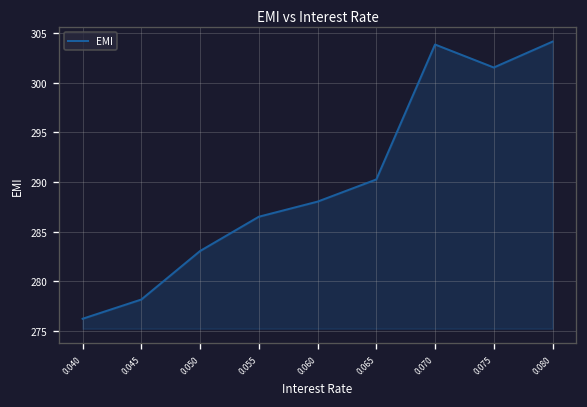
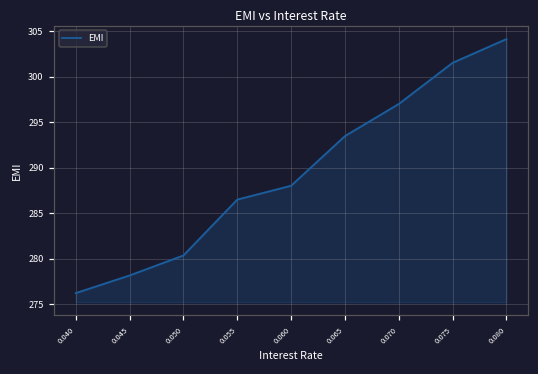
  {
    "0.040": 276,
    "0.045": 278,
-   "0.050": 283,
+   "0.050": 280,
    "0.055": 287,
    "0.060": 288,
-   "0.065": 290,
-   "0.070": 304,
+   "0.065": 293,
+   "0.070": 297,
    "0.075": 302,
    "0.080": 304
  }
